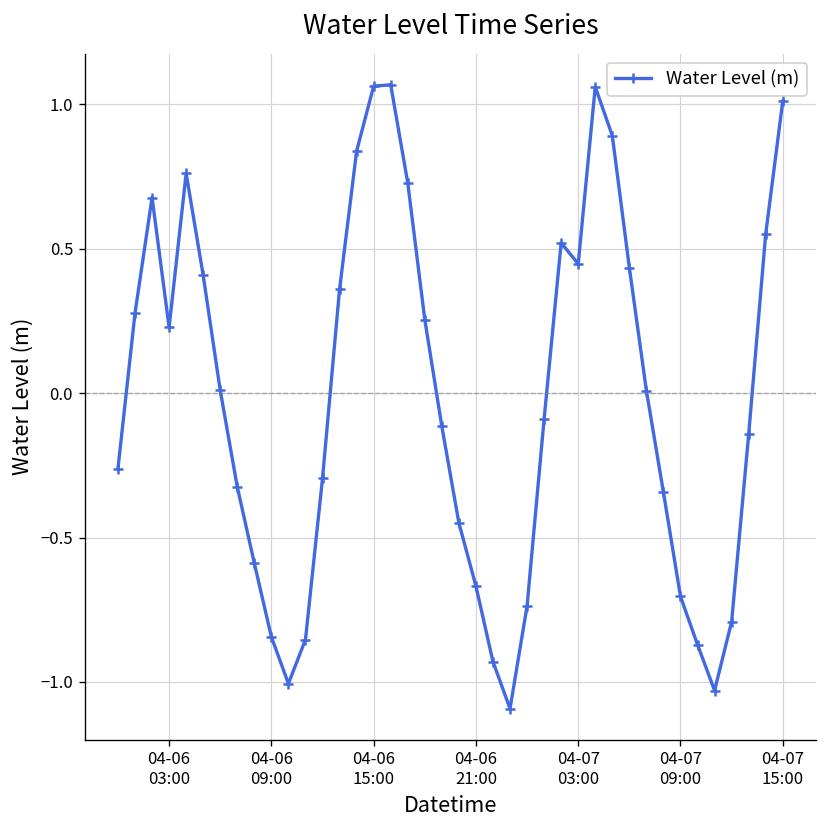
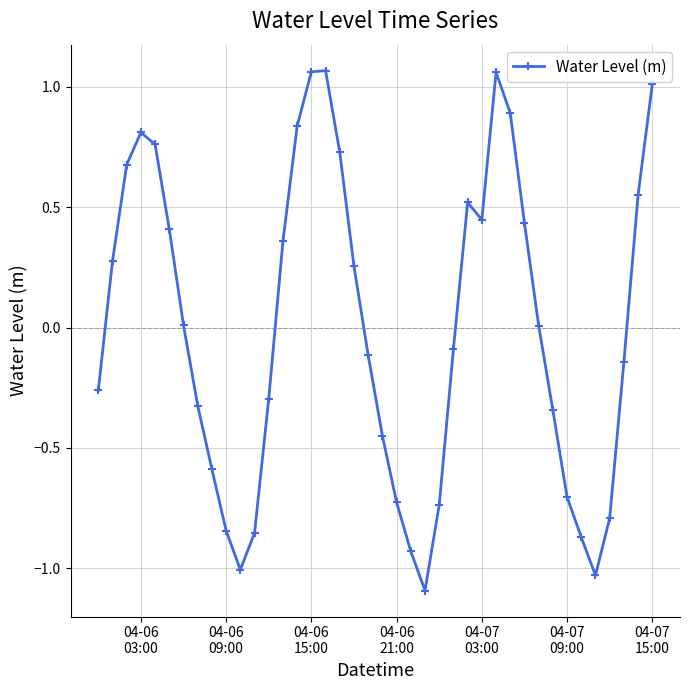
  {
-   "04-06 03:00": 0.23,
+   "04-06 03:00": 0.81,
    "04-06 09:00": -0.84,
    "04-06 15:00": 1.06,
-   "04-06 21:00": -0.67,
+   "04-06 21:00": -0.73,
    "04-07 03:00": 0.45,
    "04-07 09:00": -0.70,
    "04-07 15:00": 1.01
  }
